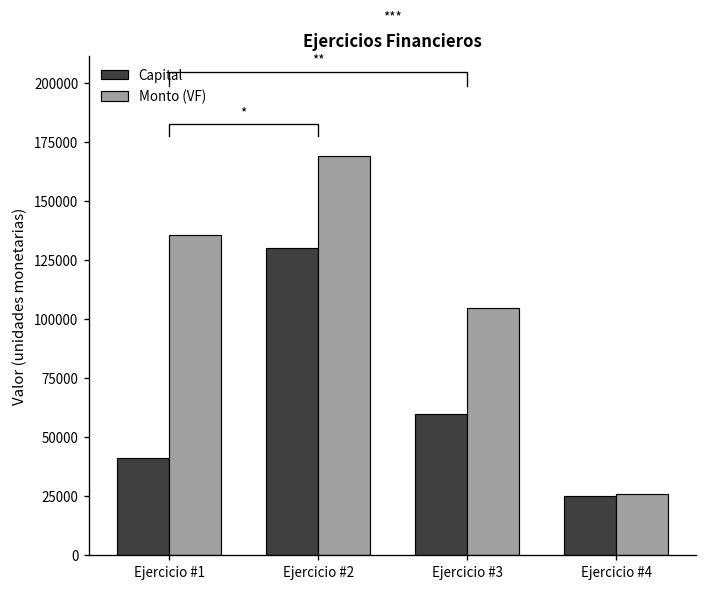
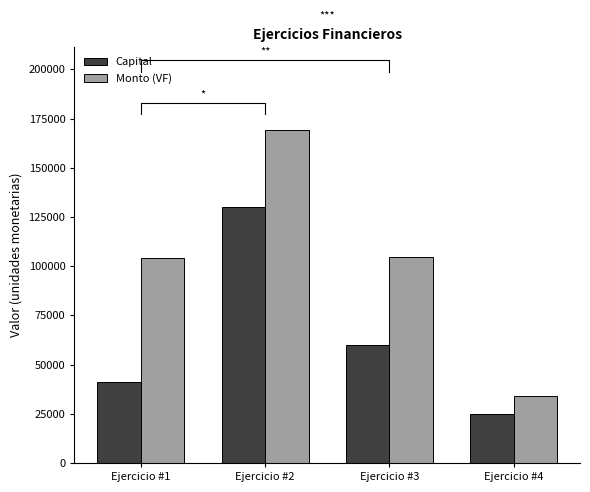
  {
    "Capital": {
      "Ejercicio #1": 41000,
      "Ejercicio #2": 130000,
      "Ejercicio #3": 60000,
      "Ejercicio #4": 25000
    },
    "Monto (VF)": {
-     "Ejercicio #1": 136000,
+     "Ejercicio #1": 104000,
      "Ejercicio #2": 169000,
      "Ejercicio #3": 105000,
-     "Ejercicio #4": 26000
+     "Ejercicio #4": 34000
    }
  }
